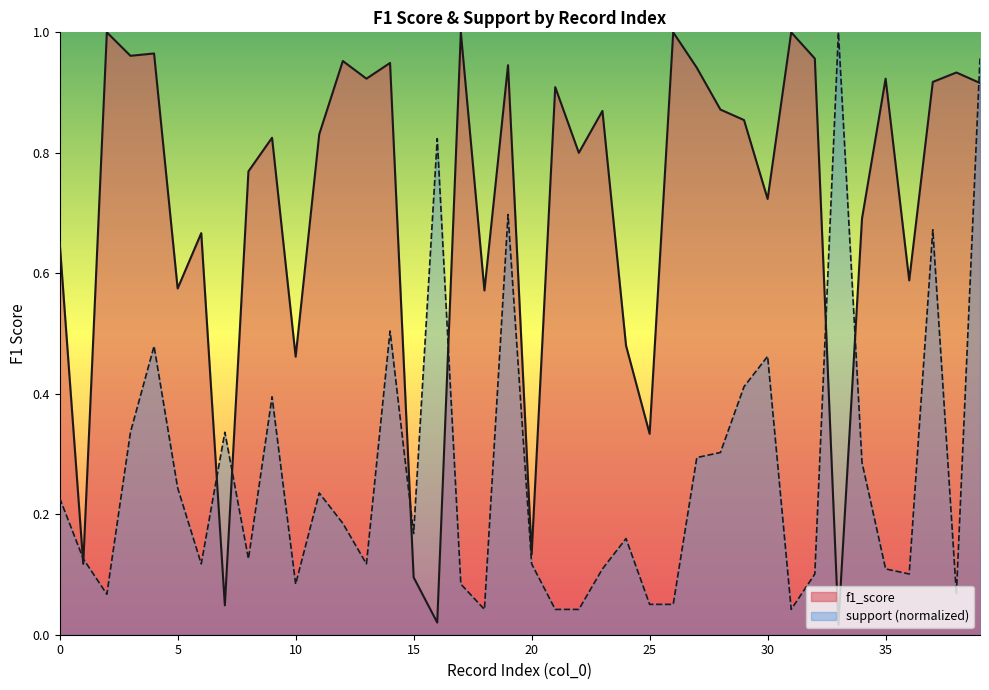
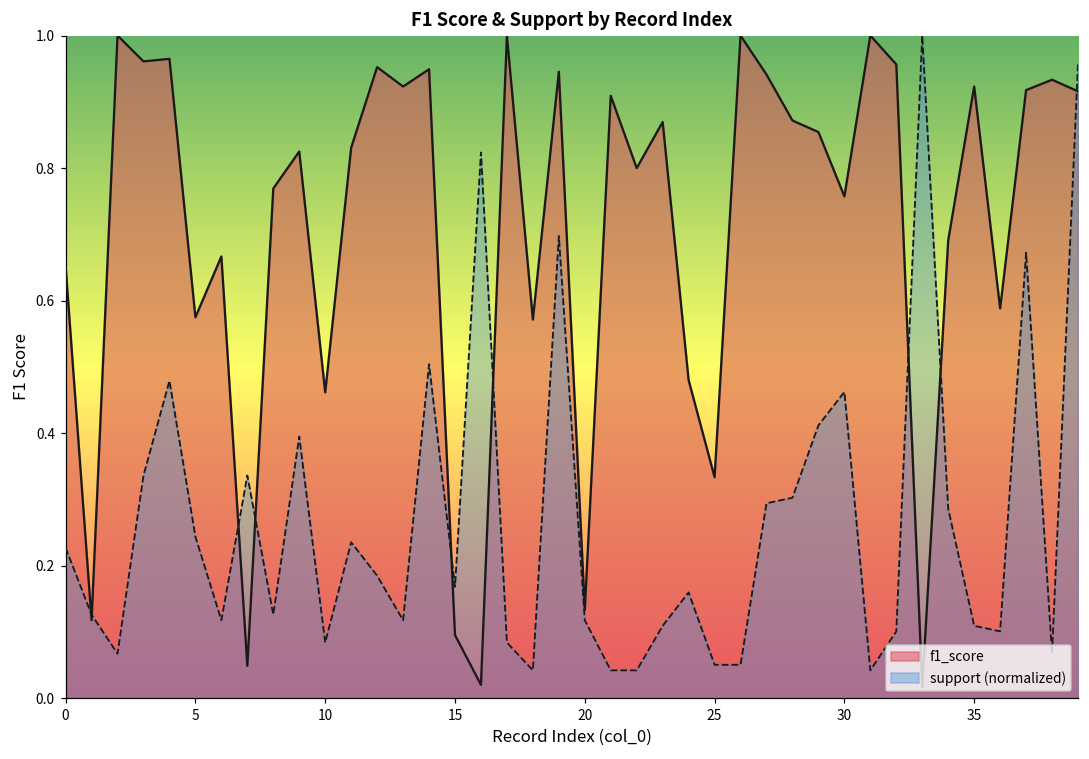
  {
    "f1_score": {
      "0": 0.65,
      "5": 0.57,
      "10": 0.46,
      "15": 0.10,
      "20": 0.13,
      "25": 0.33,
-     "30": 0.72,
+     "30": 0.76,
      "35": 0.92
    },
    "support (normalized)": {
      "0": 0.23,
      "5": 0.24,
      "10": 0.08,
      "15": 0.17,
      "20": 0.12,
      "25": 0.05,
      "30": 0.46,
      "35": 0.11
    }
  }
